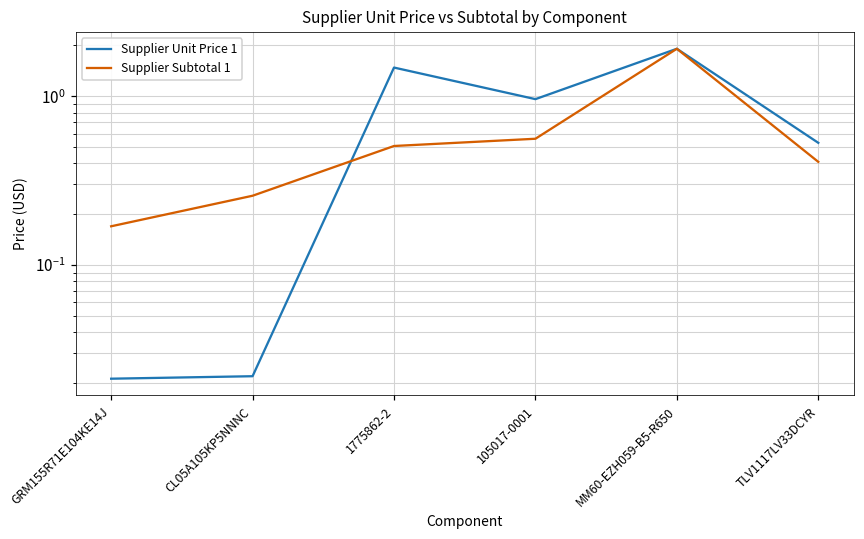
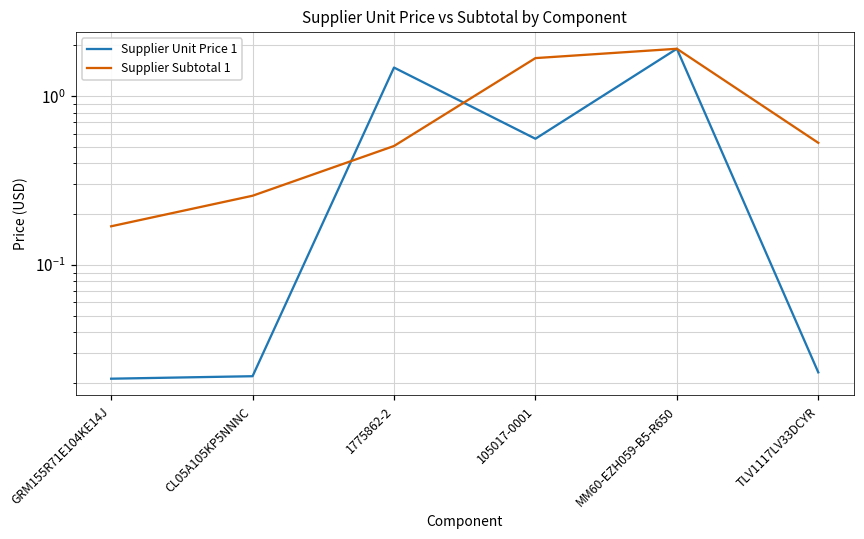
  {
    "Supplier Unit Price 1": {
      "GRM155R71E104KE14J": 0.021,
      "CL05A105KP5NNNC": 0.022,
      "1775862-2": 1.5,
-     "105017-0001": 1.0,
-     "TLV1117LV33DCYR": 0.53
+     "105017-0001": 0.56,
+     "TLV1117LV33DCYR": 0.023
    },
    "Supplier Subtotal 1": {
      "GRM155R71E104KE14J": 0.17,
      "CL05A105KP5NNNC": 0.26,
      "1775862-2": 0.51,
-     "105017-0001": 0.56,
-     "TLV1117LV33DCYR": 0.41
+     "105017-0001": 1.7,
+     "TLV1117LV33DCYR": 0.53
    }
  }
